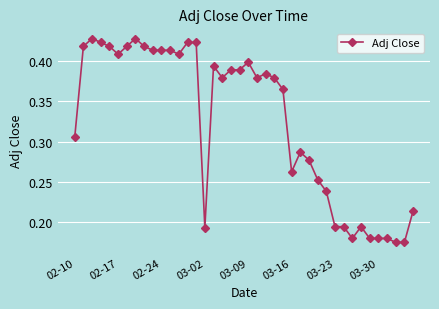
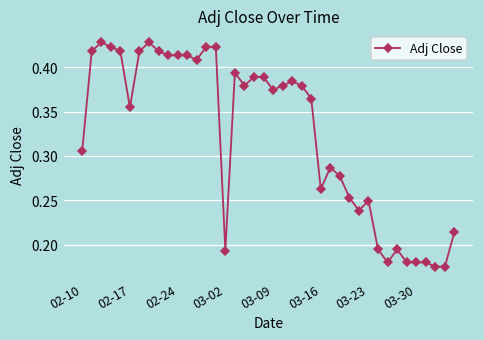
  {
    "02-10": 0.31,
-   "02-17": 0.41,
+   "02-17": 0.35,
    "02-24": 0.41,
    "03-02": 0.19,
-   "03-09": 0.40,
+   "03-09": 0.37,
    "03-16": 0.26,
-   "03-23": 0.19,
+   "03-23": 0.25,
    "03-30": 0.18
  }
